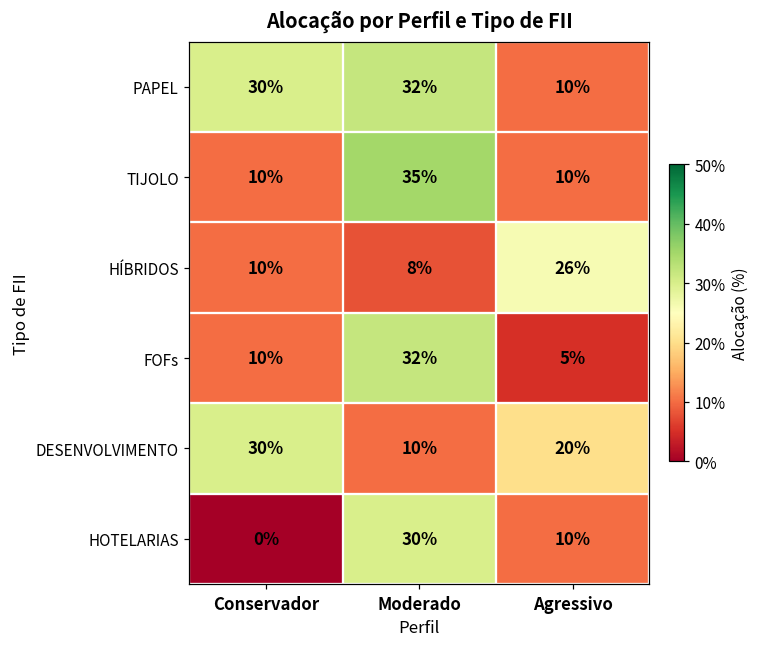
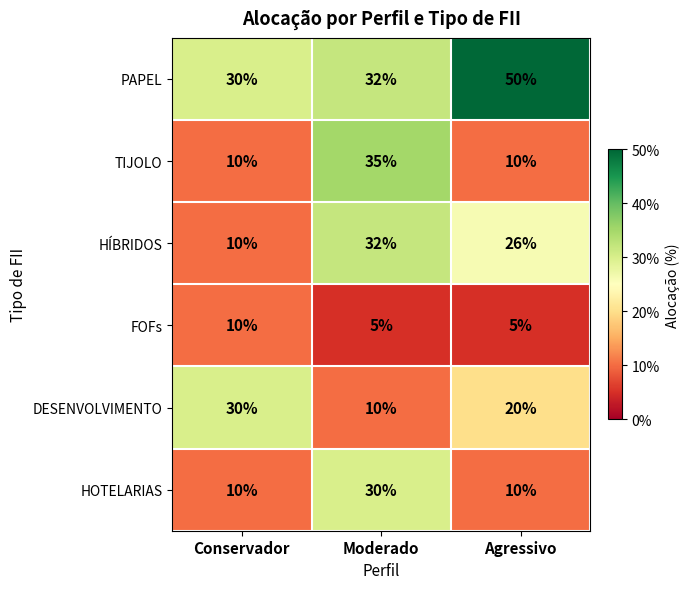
  {
    "PAPEL": {
      "Conservador": "30%",
      "Moderado": "32%",
-     "Agressivo": "10%"
+     "Agressivo": "50%"
    },
    "TIJOLO": {
      "Conservador": "10%",
      "Moderado": "35%",
      "Agressivo": "10%"
    },
    "HÍBRIDOS": {
      "Conservador": "10%",
-     "Moderado": "8%",
+     "Moderado": "32%",
      "Agressivo": "26%"
    },
    "FOFs": {
      "Conservador": "10%",
-     "Moderado": "32%",
+     "Moderado": "5%",
      "Agressivo": "5%"
    },
    "DESENVOLVIMENTO": {
      "Conservador": "30%",
      "Moderado": "10%",
      "Agressivo": "20%"
    },
    "HOTELARIAS": {
-     "Conservador": "0%",
+     "Conservador": "10%",
      "Moderado": "30%",
      "Agressivo": "10%"
    }
  }
